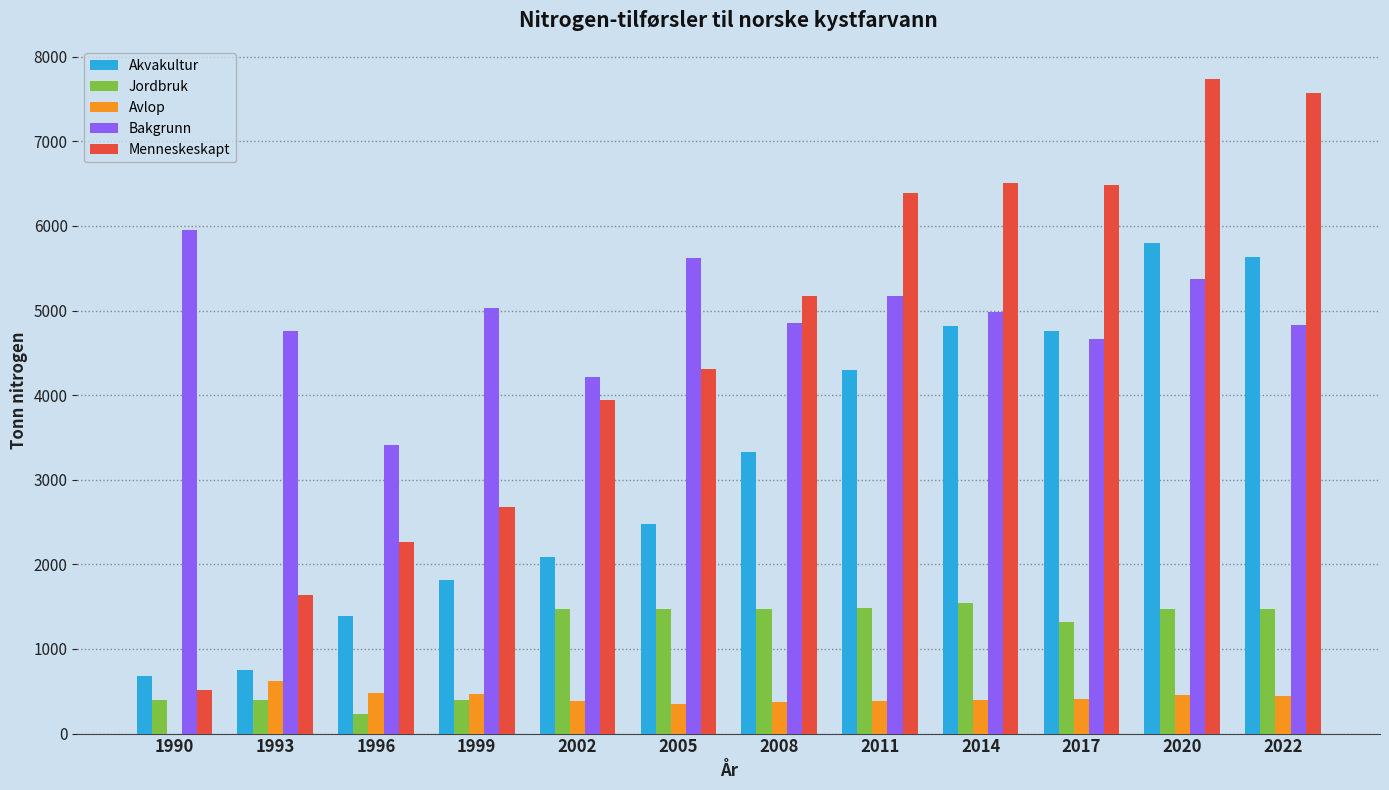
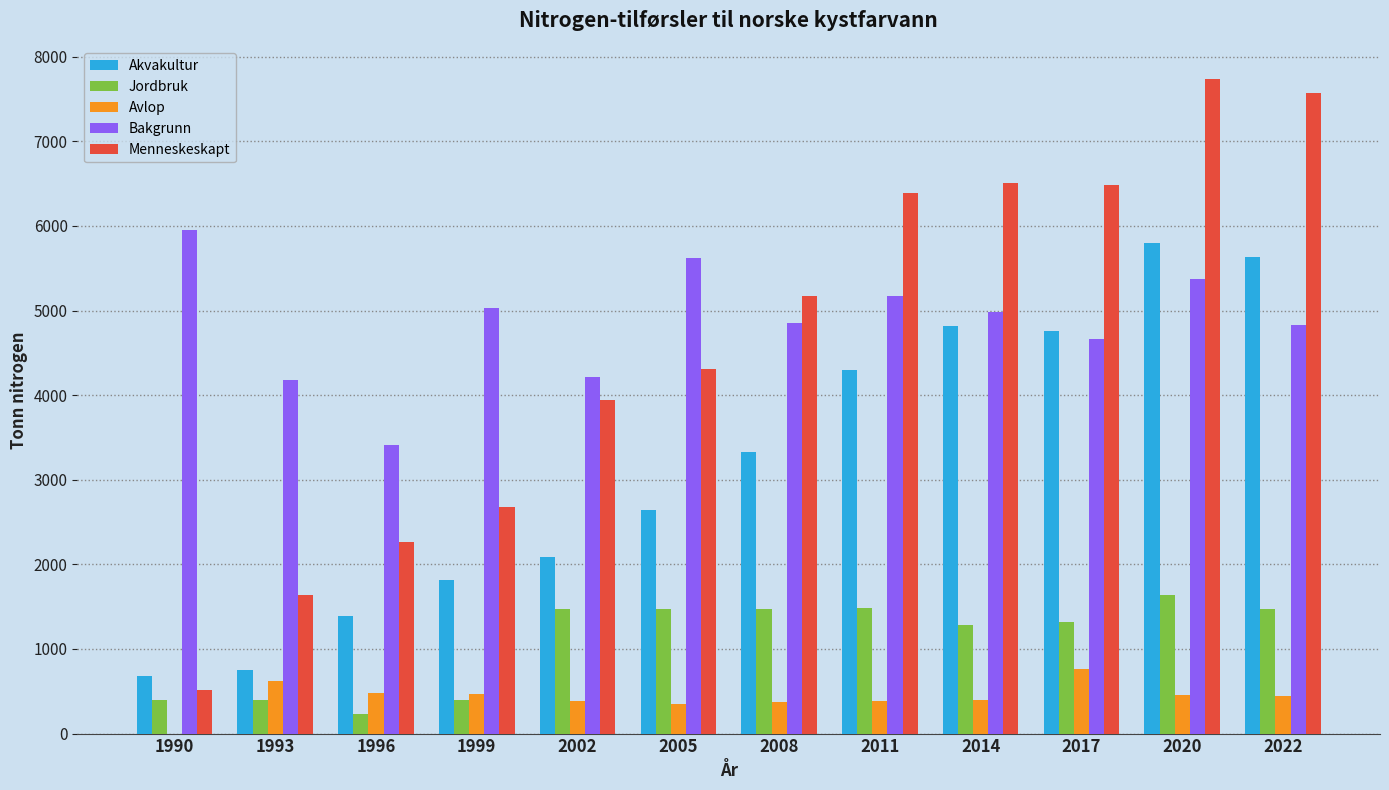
  {
    "Akvakultur": {
      "1990": 700,
      "1993": 800,
      "1996": 1400,
      "1999": 1800,
      "2002": 2100,
-     "2005": 2500,
+     "2005": 2600,
      "2008": 3300,
      "2011": 4300,
      "2014": 4800,
      "2017": 4800,
      "2020": 5800,
      "2022": 5600
    },
    "Jordbruk": {
      "1990": 400,
      "1993": 400,
      "1996": 200,
      "1999": 400,
      "2002": 1500,
      "2005": 1500,
      "2008": 1500,
      "2011": 1500,
-     "2014": 1500,
+     "2014": 1300,
      "2017": 1300,
-     "2020": 1500,
+     "2020": 1600,
      "2022": 1500
    },
    "Avlop": {
      "1990": 0,
      "1993": 600,
      "1996": 500,
      "1999": 500,
      "2002": 400,
      "2005": 400,
      "2008": 400,
      "2011": 400,
      "2014": 400,
-     "2017": 400,
+     "2017": 800,
      "2020": 500,
      "2022": 400
    },
    "Bakgrunn": {
      "1990": 6000,
-     "1993": 4800,
+     "1993": 4200,
      "1996": 3400,
      "1999": 5000,
      "2002": 4200,
      "2005": 5600,
      "2008": 4900,
      "2011": 5200,
      "2014": 5000,
      "2017": 4700,
      "2020": 5400,
      "2022": 4800
    },
    "Menneskeskapt": {
      "1990": 500,
      "1993": 1600,
      "1996": 2300,
      "1999": 2700,
      "2002": 3900,
      "2005": 4300,
      "2008": 5200,
      "2011": 6400,
      "2014": 6500,
      "2017": 6500,
      "2020": 7700,
      "2022": 7600
    }
  }
